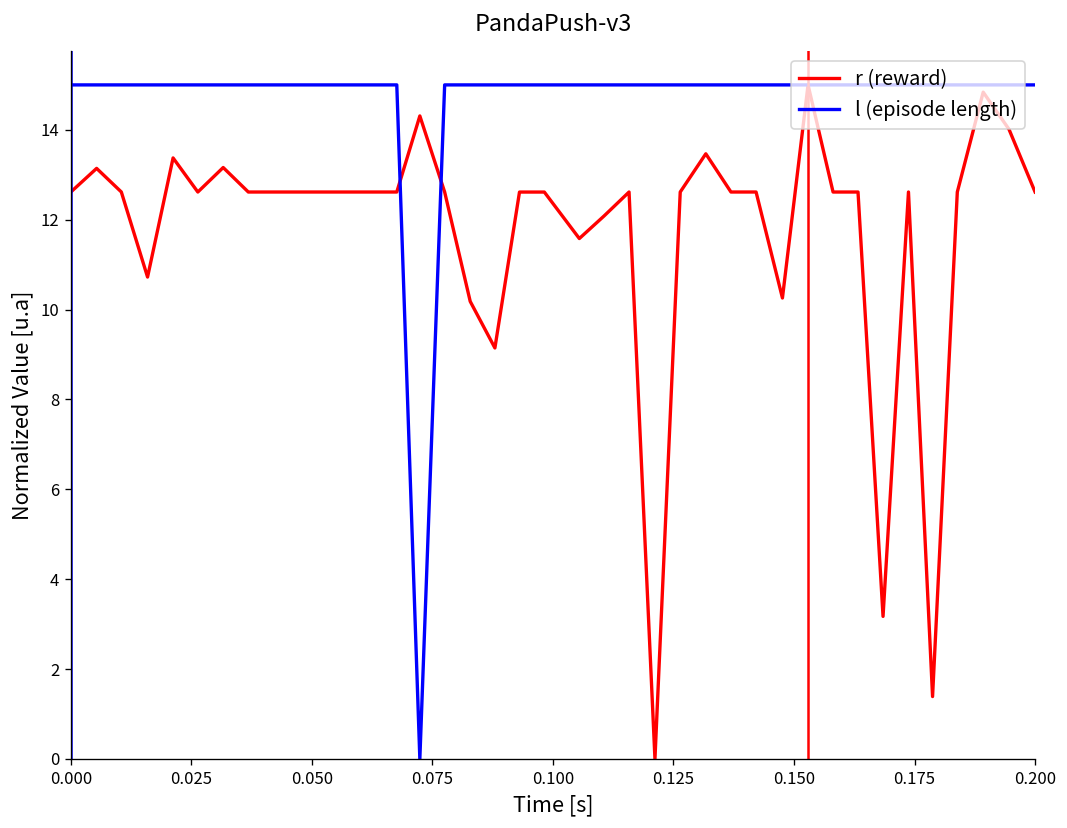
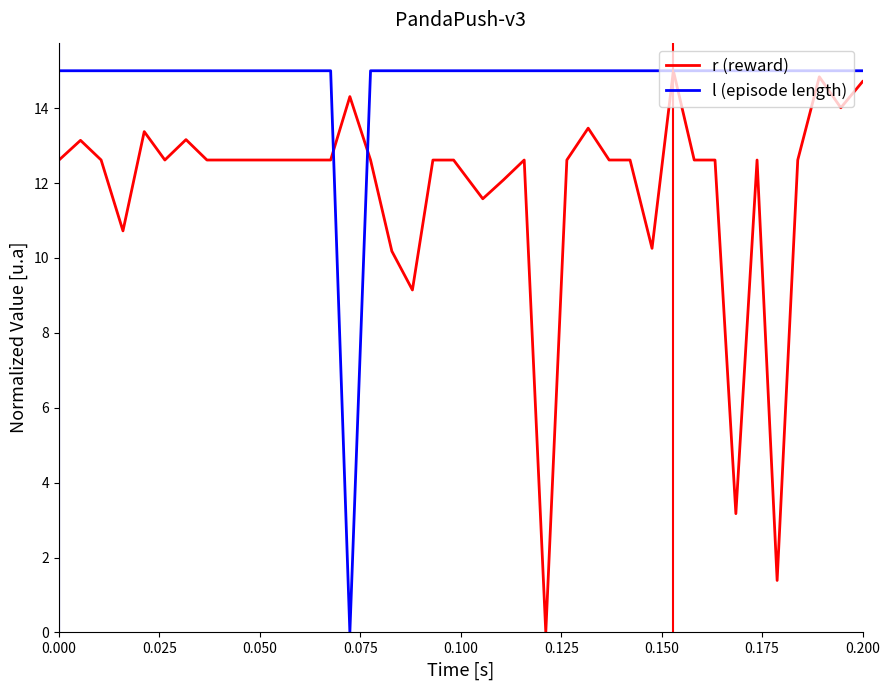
  {
    "r (reward)": {
      "0.000": 12.6,
-     "0.200": 12.6
+     "0.200": 14.7
    },
    "l (episode length)": {
      "0.000": 15.0,
      "0.200": 15.0
    }
  }
